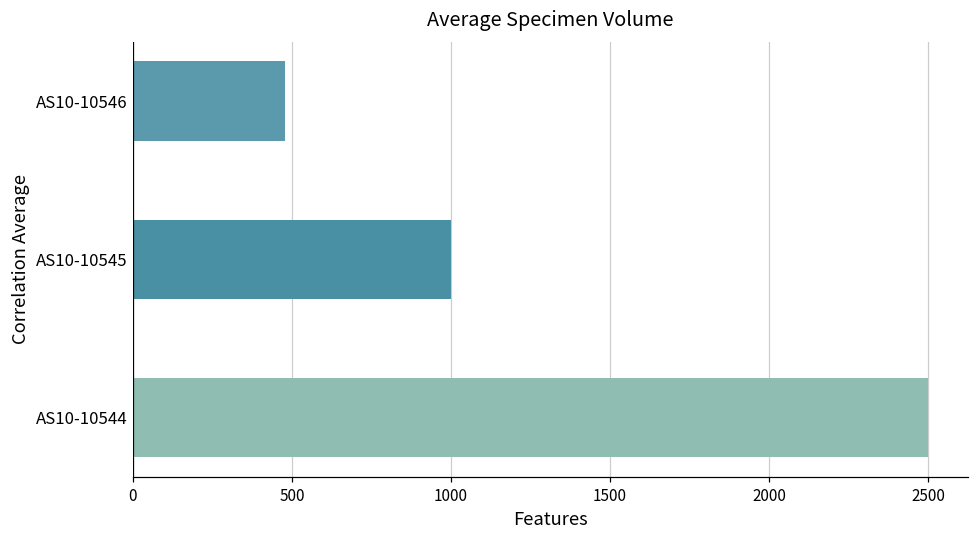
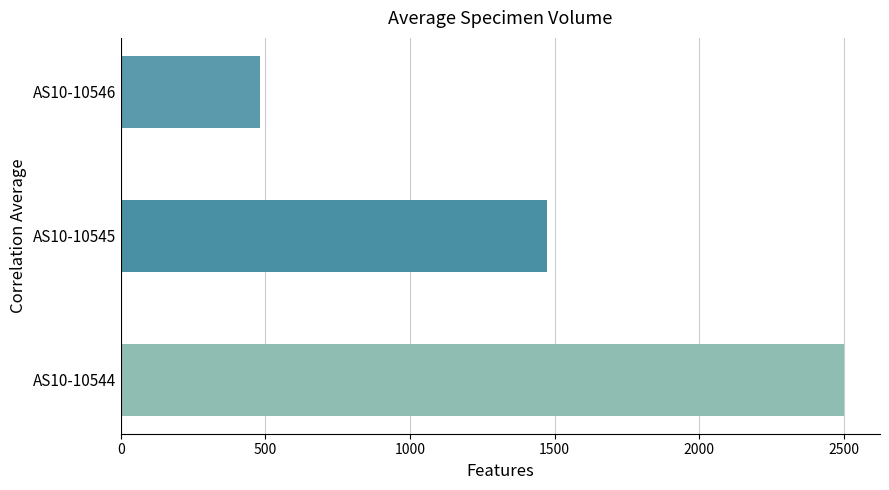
  {
    "AS10-10546": 480,
-   "AS10-10545": 1000,
+   "AS10-10545": 1470,
    "AS10-10544": 2500
  }
